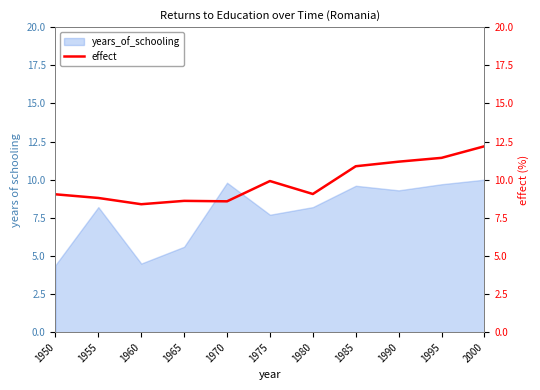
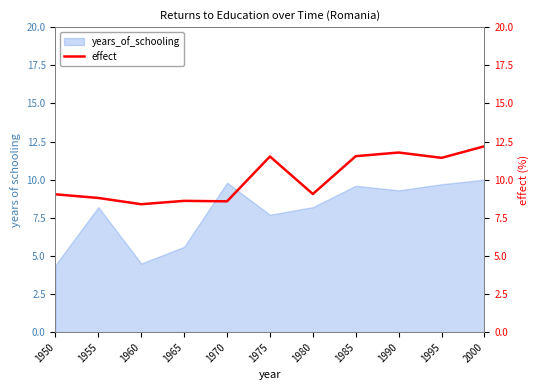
  {
    "years_of_schooling": {
      "1950": 4.4,
      "1955": 8.2,
      "1960": 4.5,
      "1965": 5.6,
      "1970": 9.8,
      "1975": 7.7,
      "1980": 8.2,
      "1985": 9.6,
      "1990": 9.3,
      "1995": 9.7,
      "2000": 10.0
    },
    "effect": {
      "1950": 9.0,
      "1955": 8.8,
      "1960": 8.4,
      "1965": 8.6,
      "1970": 8.6,
-     "1975": 9.9,
+     "1975": 11.5,
      "1980": 9.1,
-     "1985": 10.9,
-     "1990": 11.2,
+     "1985": 11.5,
+     "1990": 11.8,
      "1995": 11.4,
      "2000": 12.2
    }
  }
